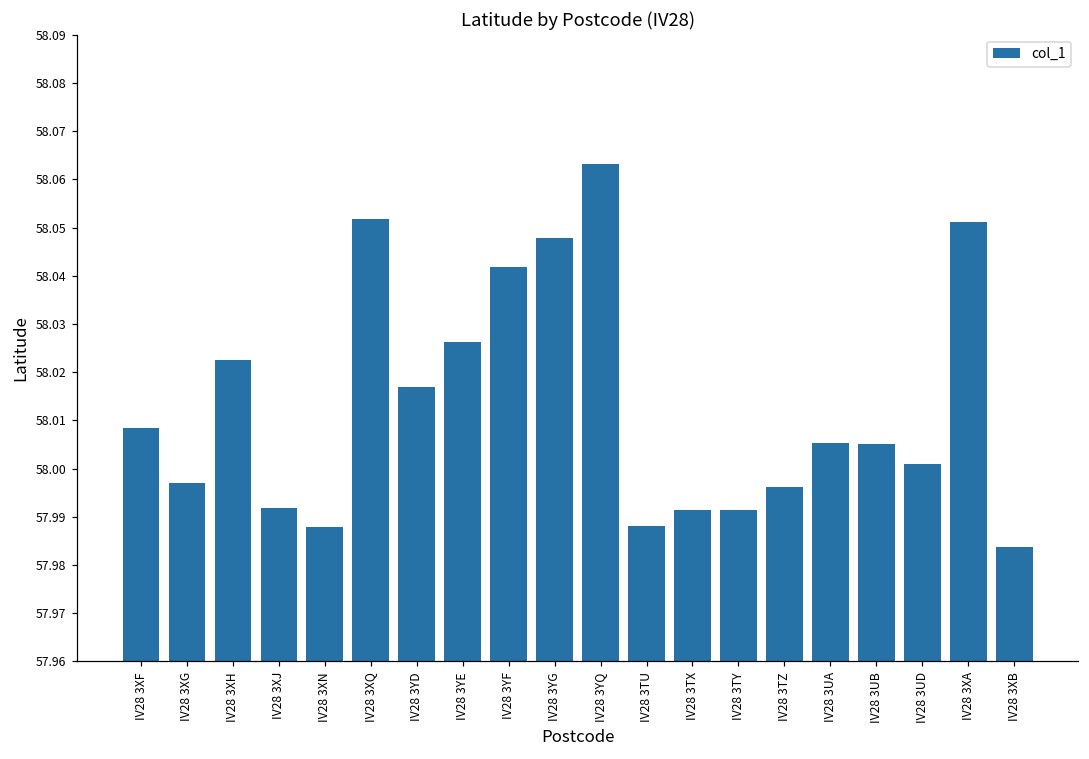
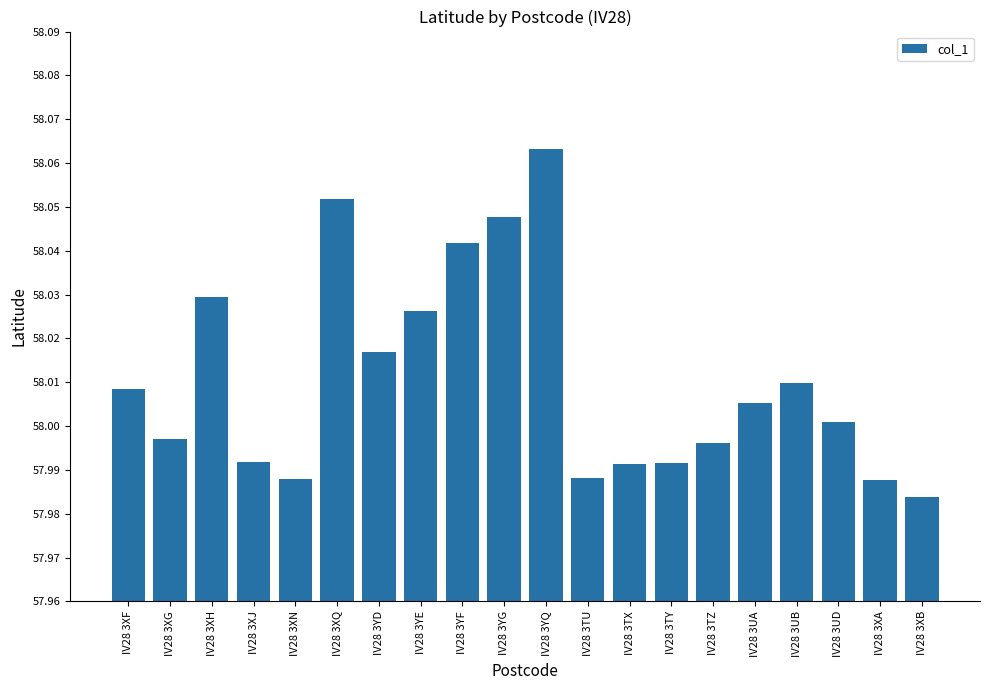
  {
    "IV28 3XF": 58.008,
    "IV28 3XG": 57.997,
-   "IV28 3XH": 58.023,
+   "IV28 3XH": 58.029,
    "IV28 3XJ": 57.992,
    "IV28 3XN": 57.988,
    "IV28 3XQ": 58.052,
    "IV28 3YD": 58.017,
    "IV28 3YE": 58.026,
    "IV28 3YF": 58.042,
    "IV28 3YG": 58.048,
    "IV28 3YQ": 58.063,
    "IV28 3TU": 57.988,
    "IV28 3TX": 57.991,
    "IV28 3TY": 57.991,
    "IV28 3TZ": 57.996,
    "IV28 3UA": 58.005,
-   "IV28 3UB": 58.005,
+   "IV28 3UB": 58.010,
    "IV28 3UD": 58.001,
-   "IV28 3XA": 58.051,
+   "IV28 3XA": 57.988,
    "IV28 3XB": 57.984
  }
